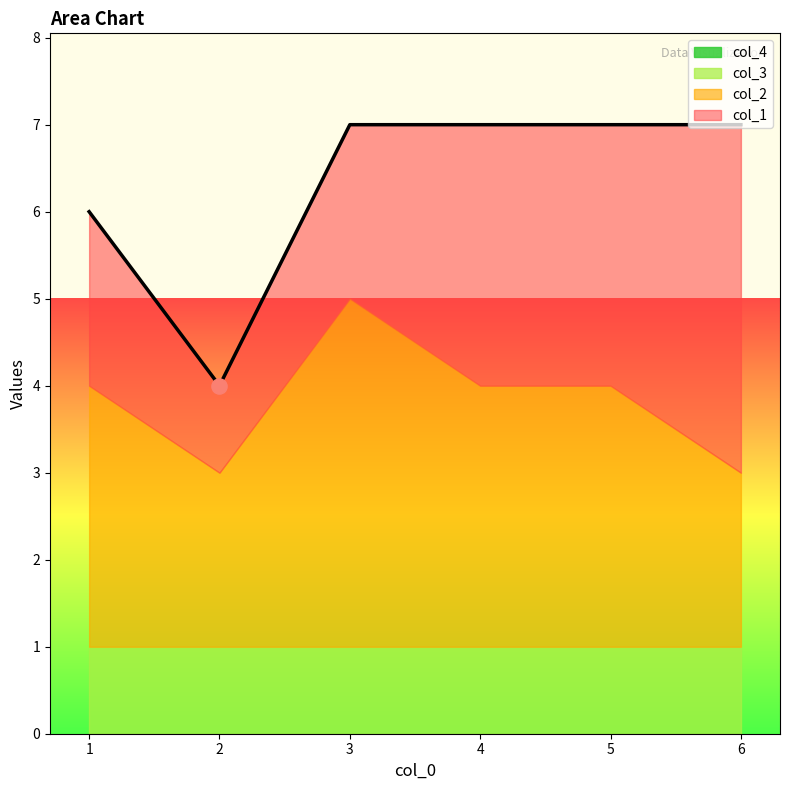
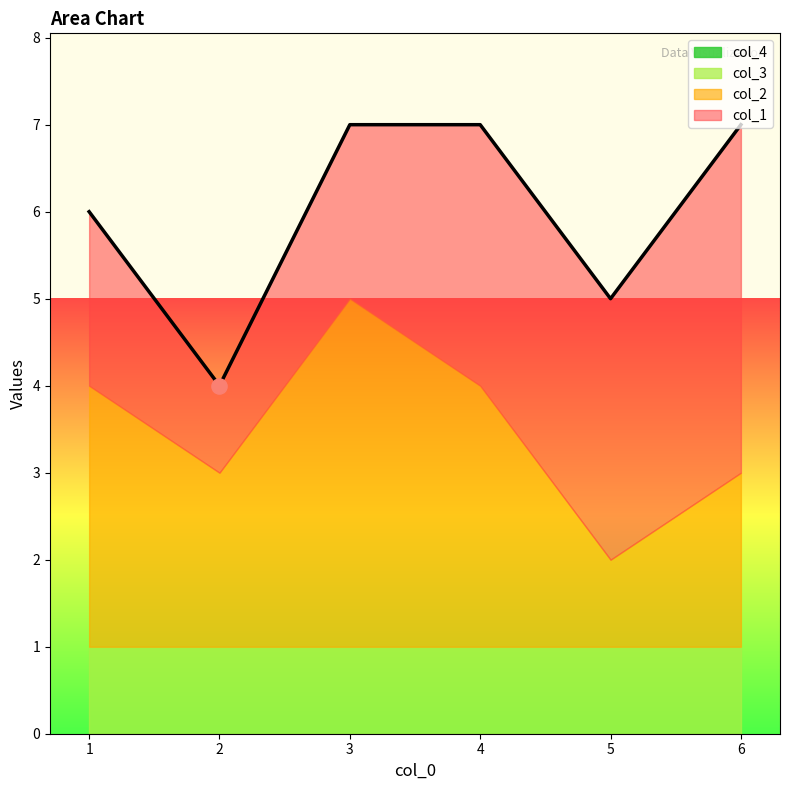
  {
    "col_4": {
      "1": 0,
      "2": 0,
      "3": 0,
      "4": 0,
      "5": 0,
      "6": 0
    },
    "col_3": {
      "1": 1,
      "2": 1,
      "3": 1,
      "4": 1,
      "5": 1,
      "6": 1
    },
    "col_2": {
-     "5": 3
+     "5": 1
    }
  }
